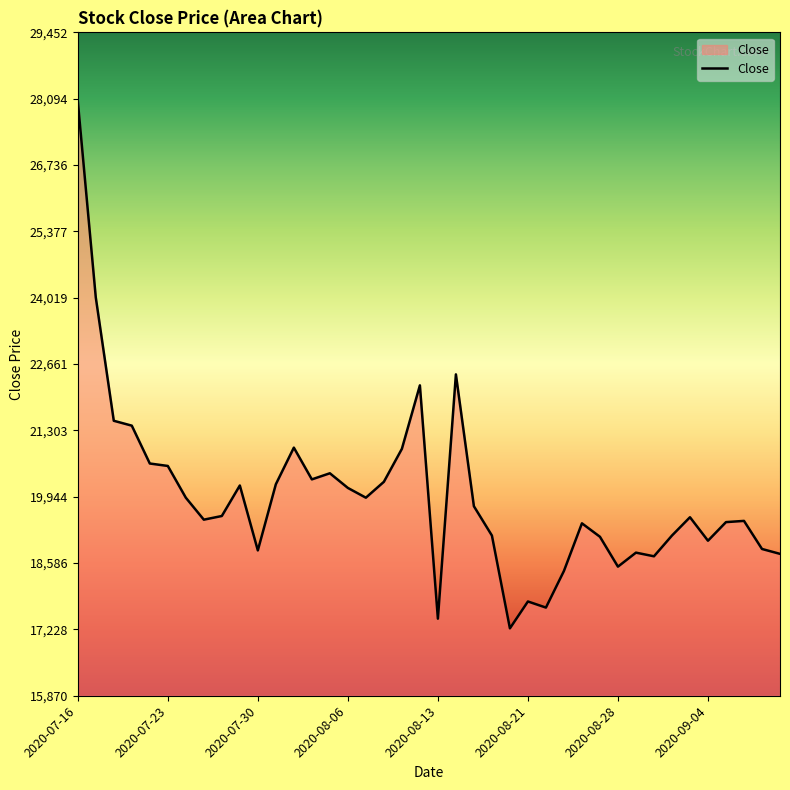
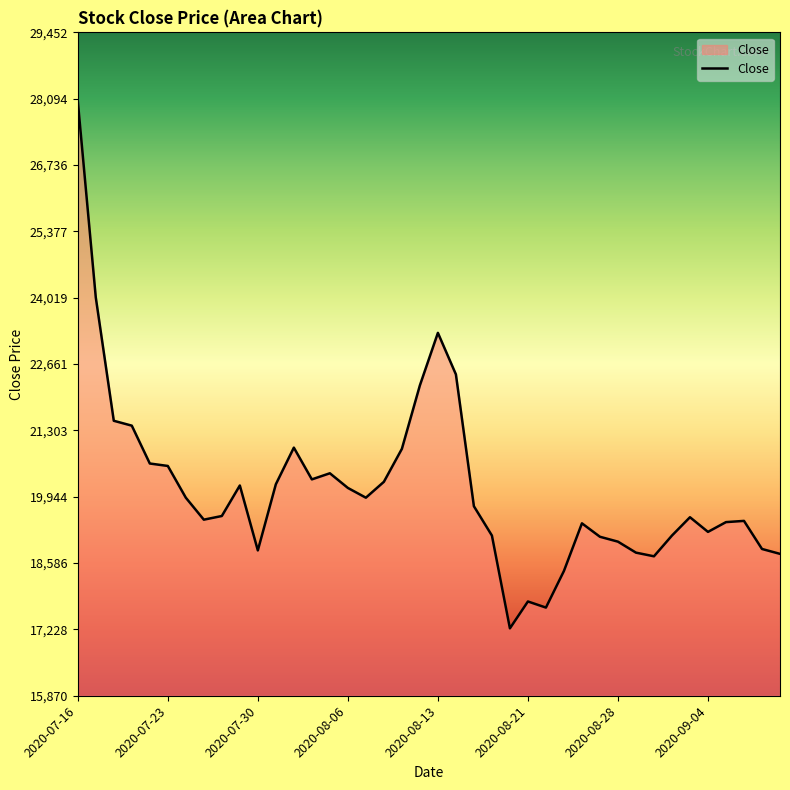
  {
    "2020-07-16": "28,100",
    "2020-07-23": "20,600",
    "2020-07-30": "18,800",
    "2020-08-06": "20,100",
-   "2020-08-13": "17,400",
+   "2020-08-13": "23,300",
    "2020-08-21": "17,800",
-   "2020-08-28": "18,500",
-   "2020-09-04": "19,000"
+   "2020-08-28": "19,000",
+   "2020-09-04": "19,200"
  }
